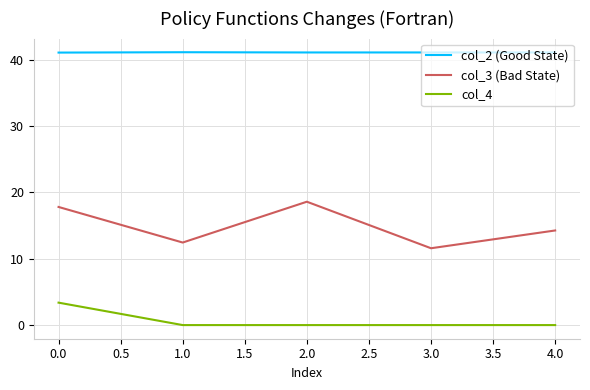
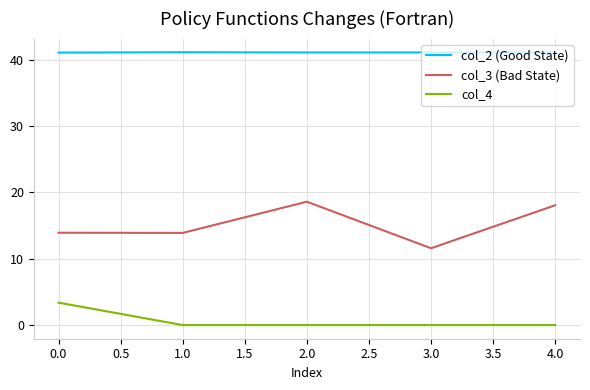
  {
    "col_2 (Good State)": {
      "0.0": 41,
      "1.0": 41,
      "2.0": 41
    },
    "col_3 (Bad State)": {
-     "0.0": 18,
-     "1.0": 12,
+     "0.0": 14,
+     "1.0": 14,
      "2.0": 19,
      "3.0": 12,
-     "4.0": 14
+     "4.0": 18
    },
    "col_4": {
      "0.0": 3,
      "1.0": 0,
      "2.0": 0,
      "3.0": 0,
      "4.0": 0
    }
  }
